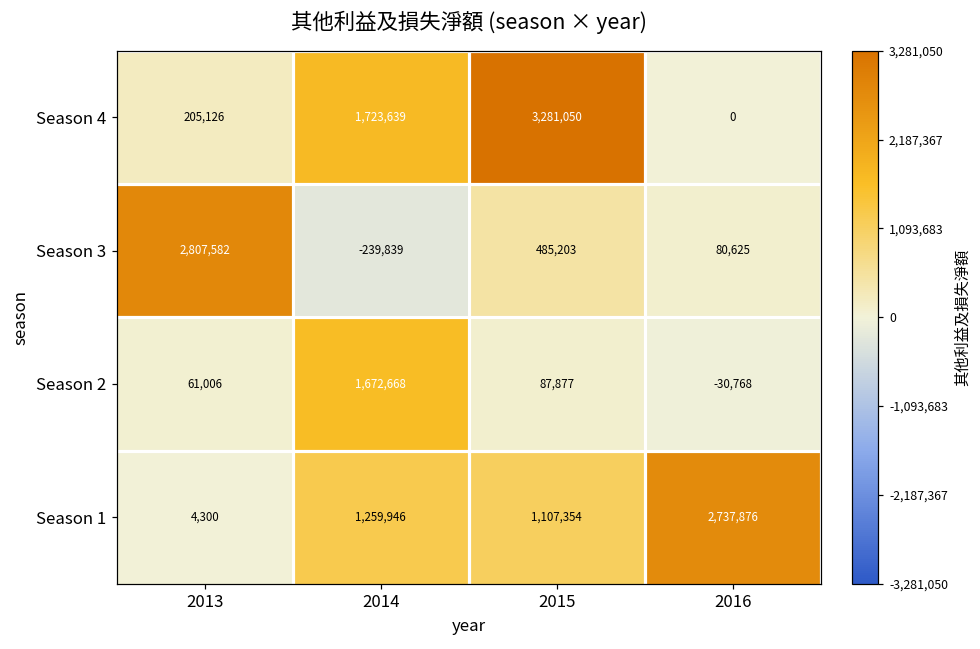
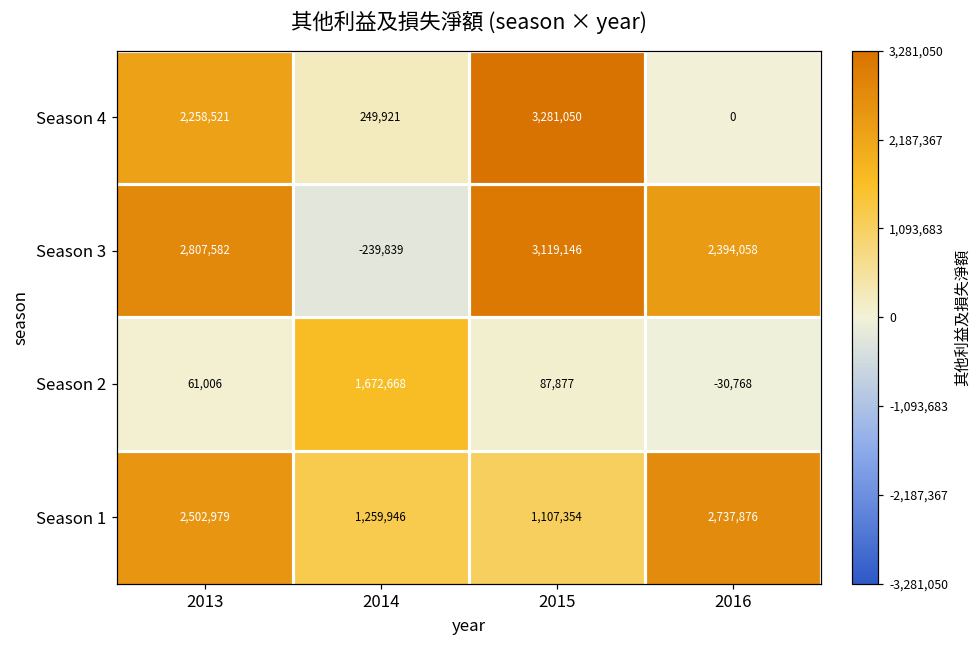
  {
    "Season 4": {
-     "2013": "205,126",
-     "2014": "1,723,639",
+     "2013": "2,258,521",
+     "2014": "249,921",
      "2015": "3,281,050",
      "2016": "0"
    },
    "Season 3": {
      "2013": "2,807,582",
      "2014": "-239,839",
-     "2015": "485,203",
-     "2016": "80,625"
+     "2015": "3,119,146",
+     "2016": "2,394,058"
    },
    "Season 2": {
      "2013": "61,006",
      "2014": "1,672,668",
      "2015": "87,877",
      "2016": "-30,768"
    },
    "Season 1": {
-     "2013": "4,300",
+     "2013": "2,502,979",
      "2014": "1,259,946",
      "2015": "1,107,354",
      "2016": "2,737,876"
    }
  }
